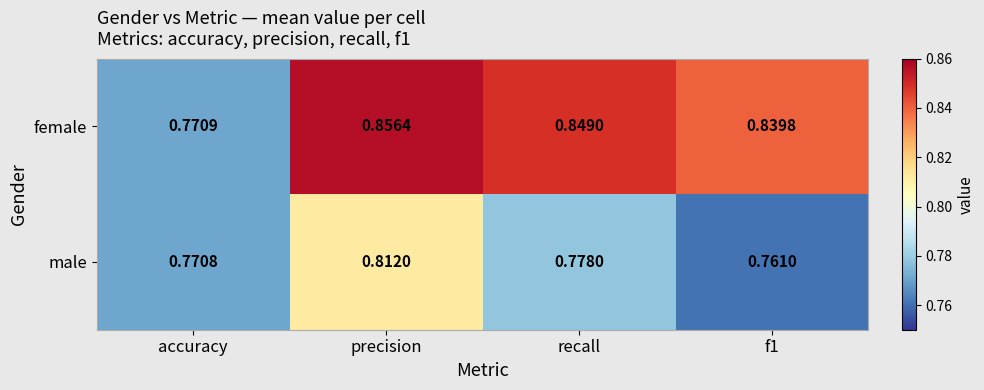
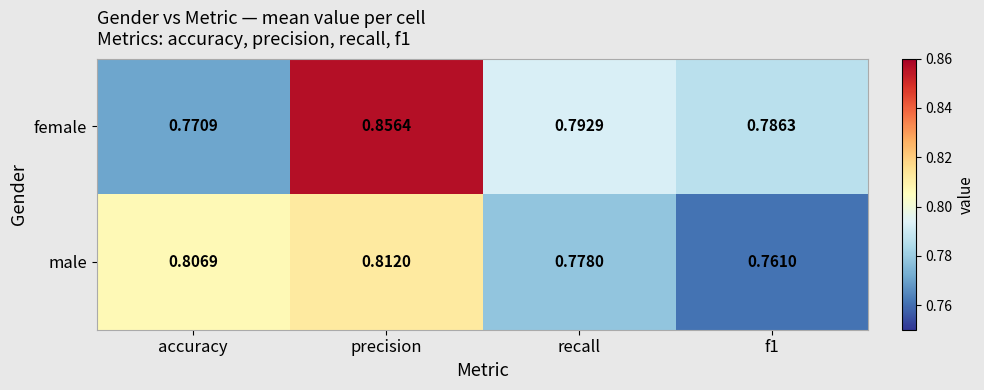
  {
    "female": {
      "accuracy": 0.7709,
      "precision": 0.8564,
-     "recall": 0.8490,
-     "f1": 0.8398
+     "recall": 0.7929,
+     "f1": 0.7863
    },
    "male": {
-     "accuracy": 0.7708,
+     "accuracy": 0.8069,
      "precision": 0.8120,
      "recall": 0.7780,
      "f1": 0.7610
    }
  }
